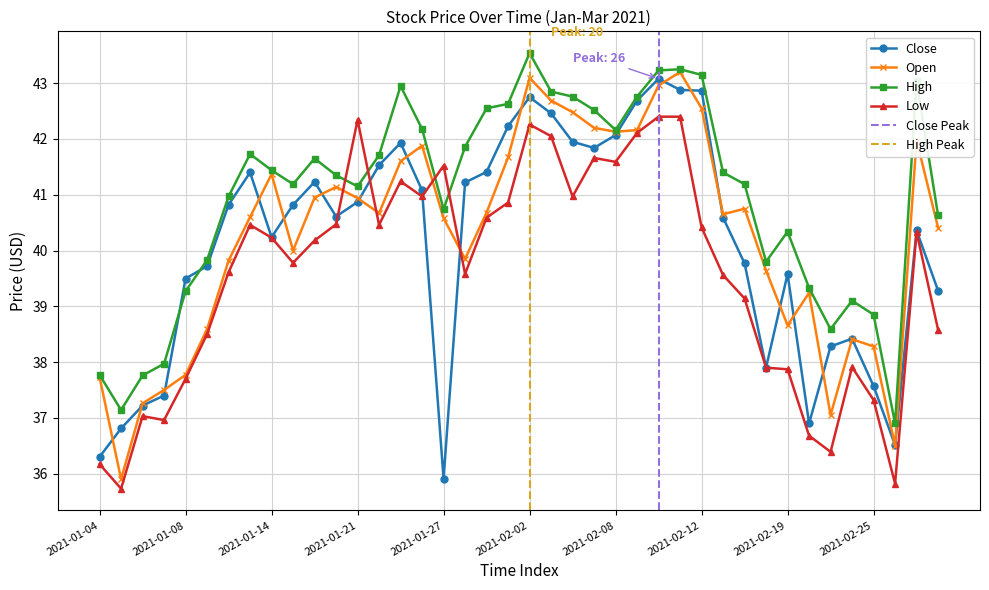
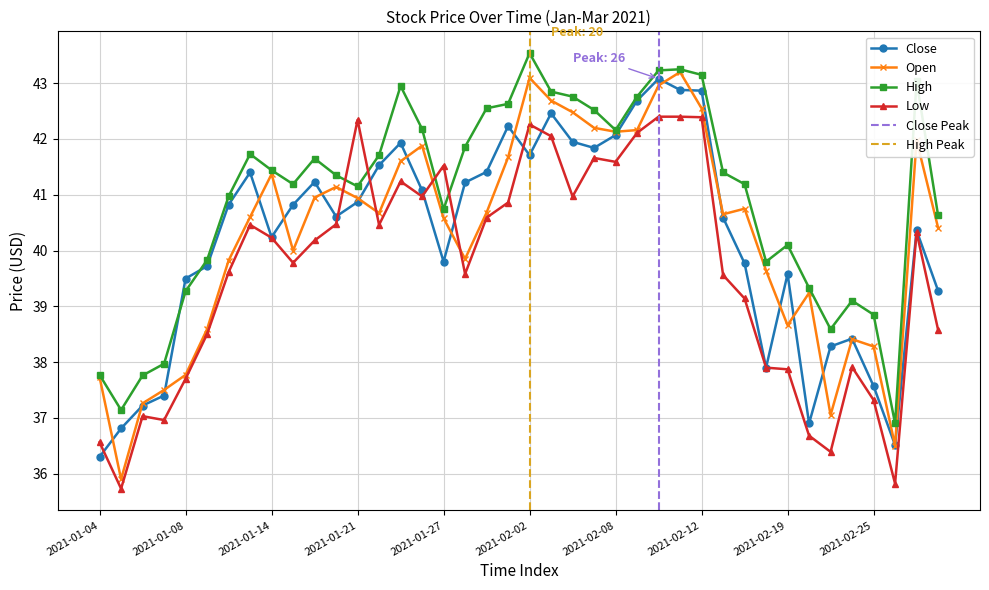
  {
    "Close": {
      "2021-01-04": 36.3,
      "2021-01-08": 39.5,
      "2021-01-21": 40.9,
-     "2021-01-27": 35.9,
-     "2021-02-02": 42.8,
+     "2021-01-27": 39.8,
+     "2021-02-02": 41.7,
      "2021-02-08": 42.1,
      "2021-02-12": 42.9,
      "2021-02-19": 39.6,
      "2021-02-25": 37.6
    },
    "Open": {
      "2021-01-08": 37.8,
      "2021-01-14": 41.4,
      "2021-01-21": 40.9,
      "2021-01-27": 40.6,
      "2021-02-02": 43.1,
      "2021-02-12": 42.5,
      "2021-02-19": 38.7,
      "2021-02-25": 38.3
    },
    "High": {
      "2021-01-08": 39.3,
      "2021-01-14": 41.4,
      "2021-01-21": 41.2,
      "2021-01-27": 40.7,
      "2021-02-02": 43.5,
      "2021-02-12": 43.2,
-     "2021-02-19": 40.3,
+     "2021-02-19": 40.1,
      "2021-02-25": 38.8
    },
    "Low": {
-     "2021-01-04": 36.2,
+     "2021-01-04": 36.6,
      "2021-01-08": 37.7,
      "2021-01-21": 42.3,
      "2021-01-27": 41.5,
      "2021-02-02": 42.3,
      "2021-02-08": 41.6,
-     "2021-02-12": 40.4,
+     "2021-02-12": 42.4,
      "2021-02-19": 37.9,
      "2021-02-25": 37.3
    }
  }
